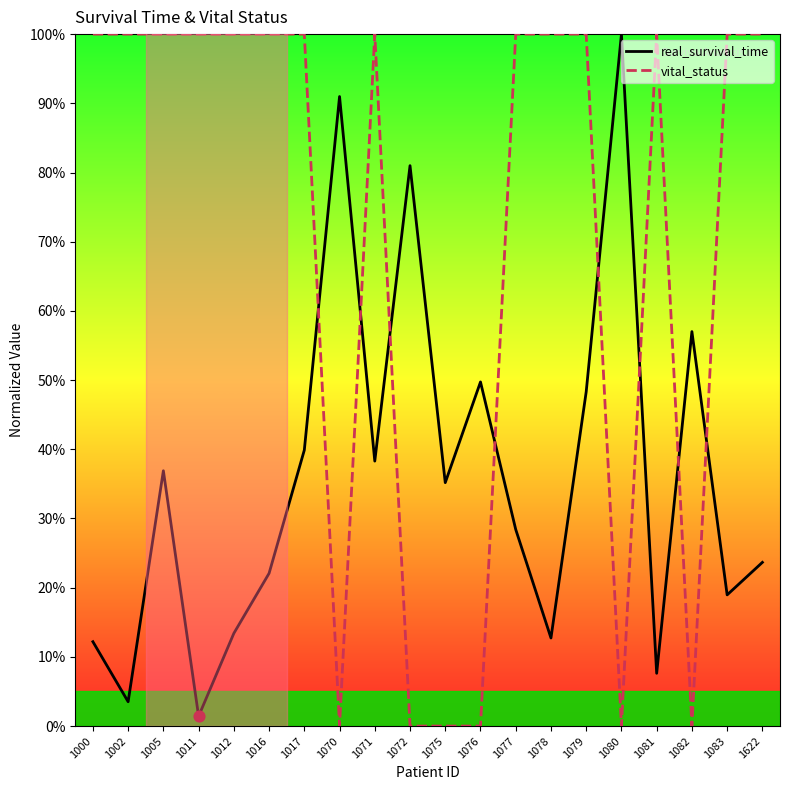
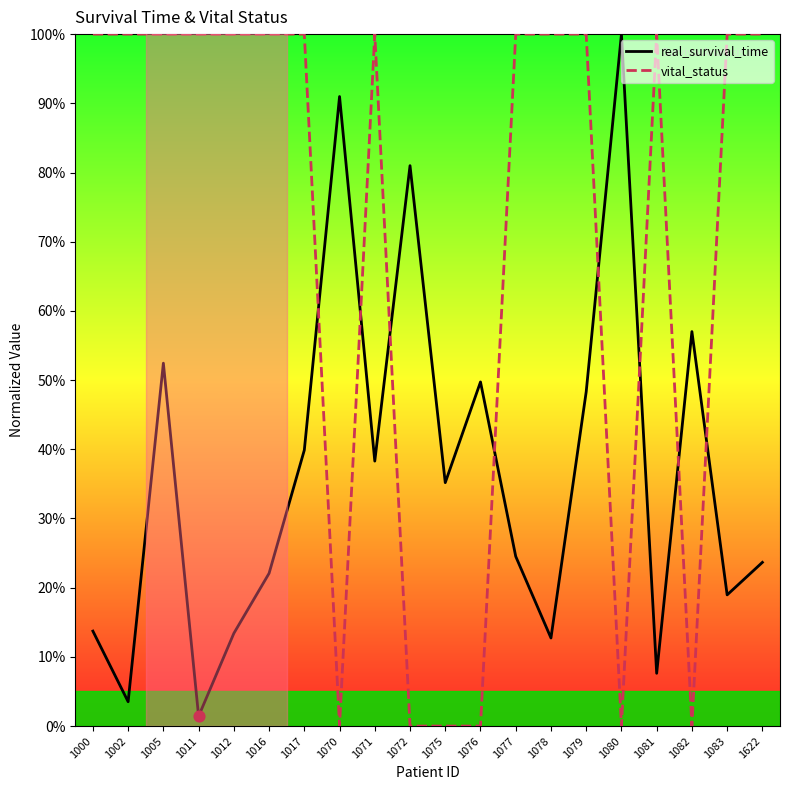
  {
    "real_survival_time": {
-     "1000": "12%",
-     "1005": "37%",
+     "1000": "14%",
+     "1005": "52%",
      "1012": "13%",
      "1016": "22%",
      "1017": "40%",
      "1070": "91%",
      "1071": "38%",
      "1072": "81%",
      "1075": "35%",
      "1076": "50%",
-     "1077": "28%",
+     "1077": "25%",
      "1078": "13%",
      "1079": "48%",
      "1080": "100%",
      "1081": "8%",
      "1082": "57%",
      "1083": "19%",
      "1622": "24%"
    }
  }
